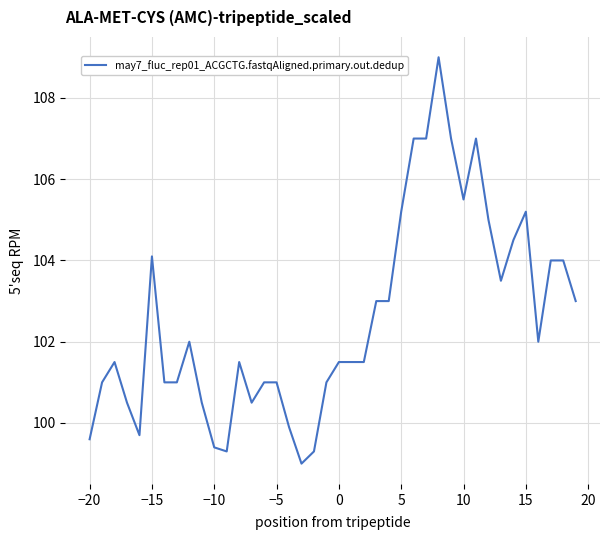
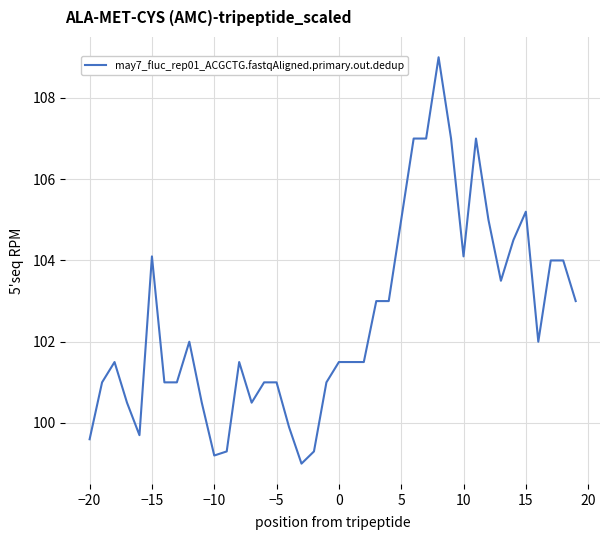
  {
    "−20": 99.6,
    "−15": 104.1,
-   "−10": 99.4,
+   "−10": 99.2,
    "−5": 101.0,
    "0": 101.5,
-   "5": 105.2,
-   "10": 105.5,
+   "5": 105.0,
+   "10": 104.1,
    "15": 105.2
  }
